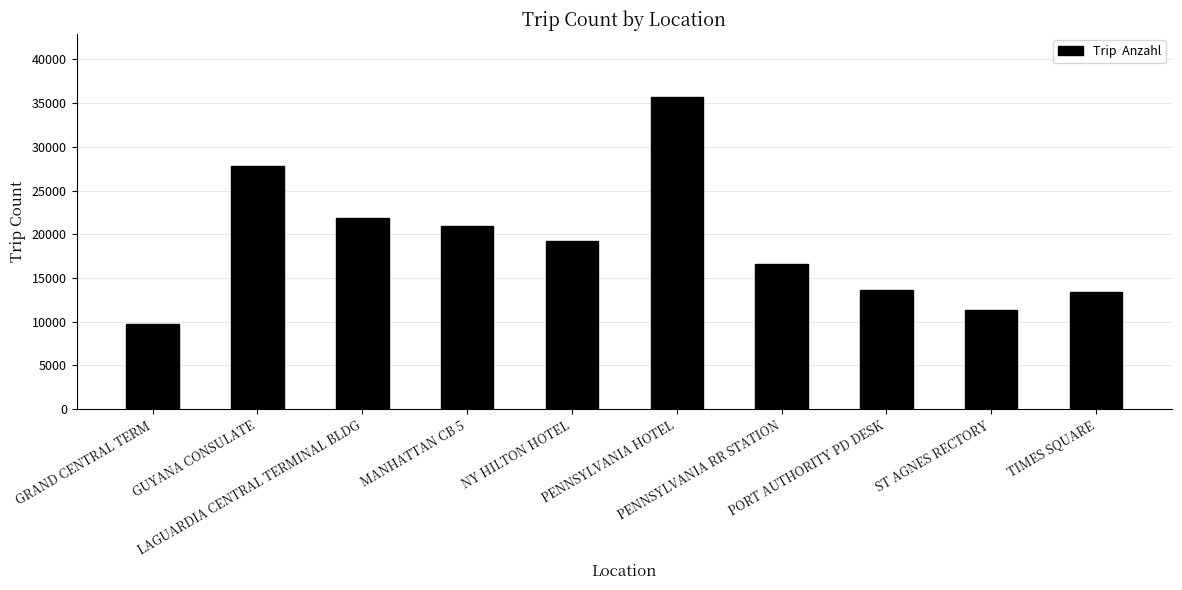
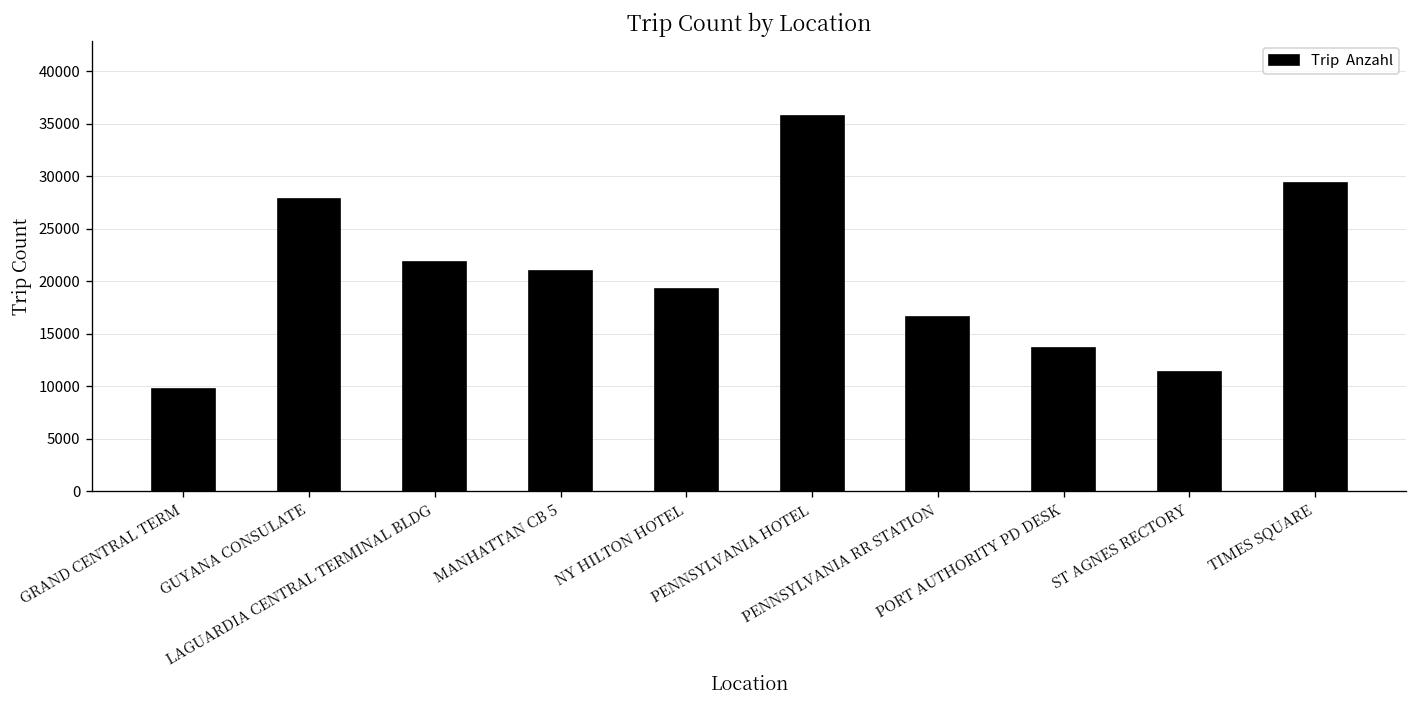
  {
    "GRAND CENTRAL TERM": 10000,
    "GUYANA CONSULATE": 28000,
    "LAGUARDIA CENTRAL TERMINAL BLDG": 22000,
    "MANHATTAN CB 5": 21000,
    "NY HILTON HOTEL": 19000,
    "PENNSYLVANIA HOTEL": 36000,
    "PENNSYLVANIA RR STATION": 17000,
    "PORT AUTHORITY PD DESK": 14000,
    "ST AGNES RECTORY": 11000,
-   "TIMES SQUARE": 13000
+   "TIMES SQUARE": 29000
  }
